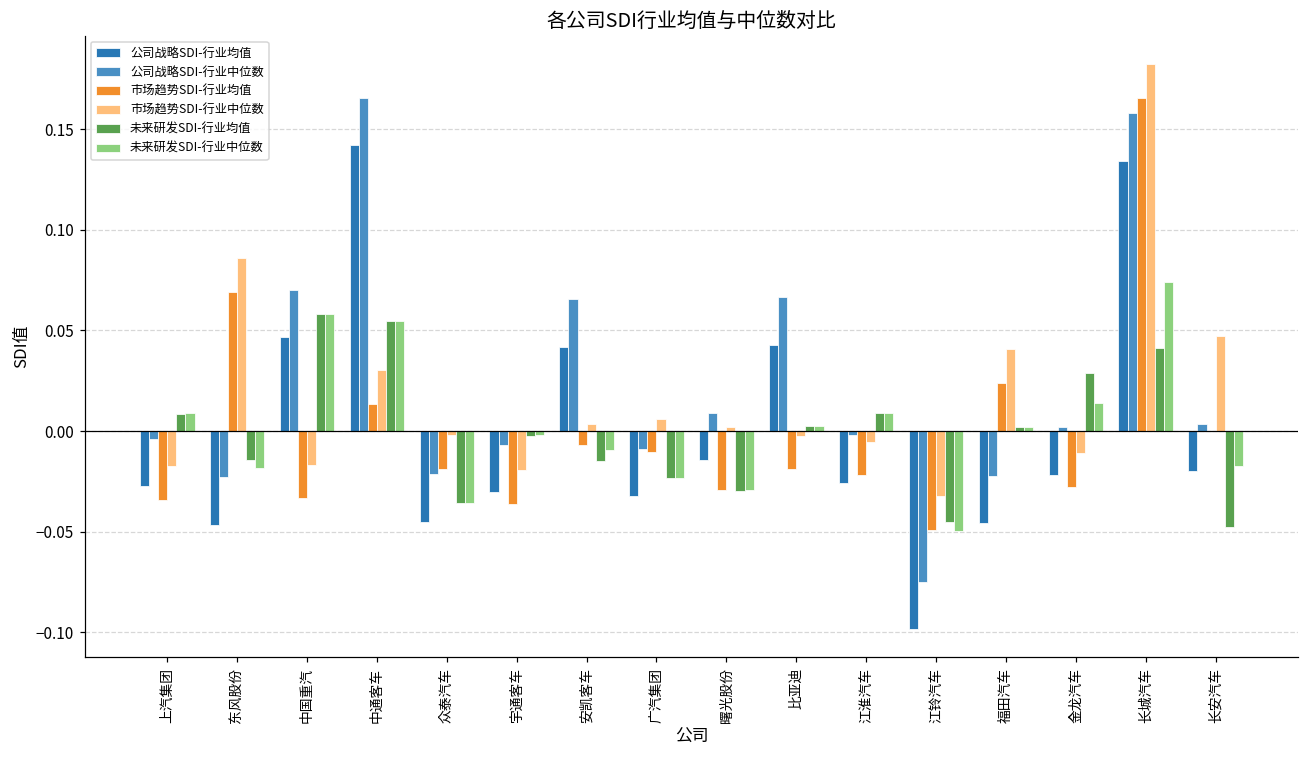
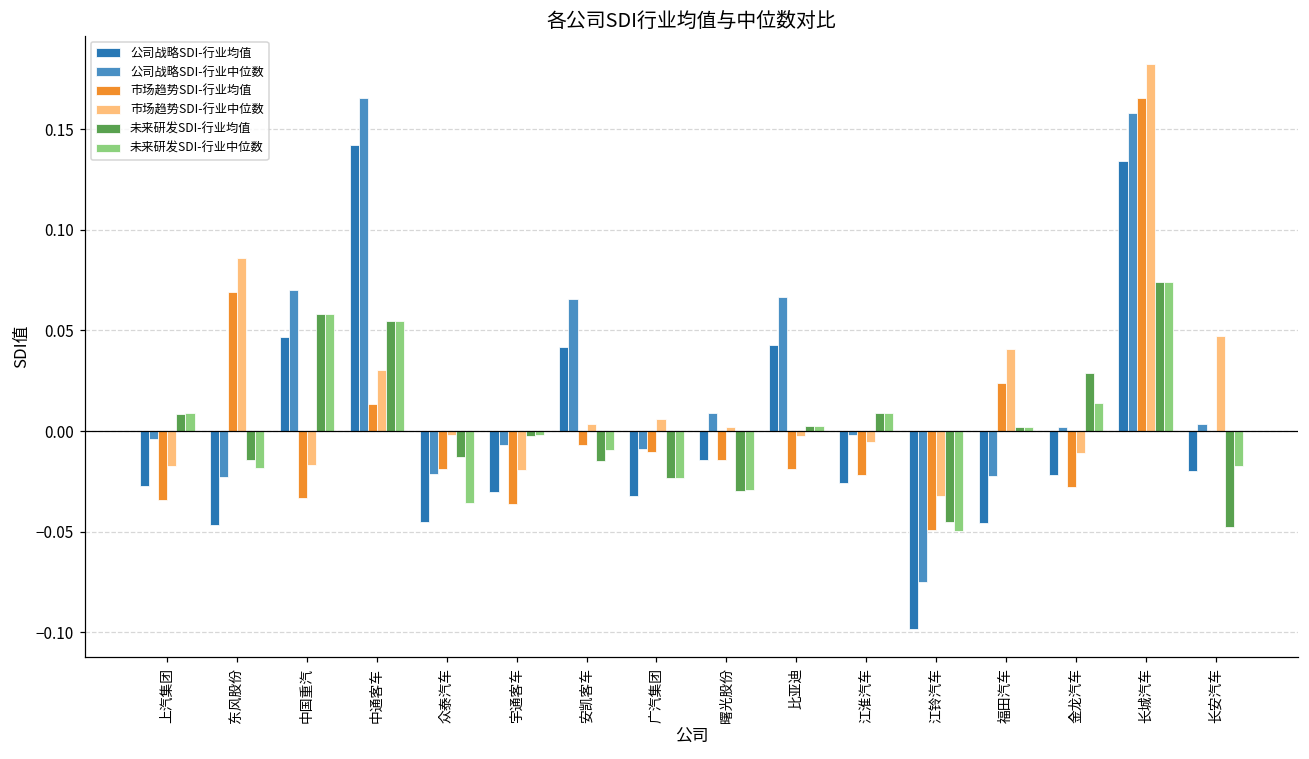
  {
    "市场趋势SDI-行业均值": {
      "上汽集团": -0.034,
      "东风股份": 0.069,
      "中国重汽": -0.033,
      "中通客车": 0.014,
      "众泰汽车": -0.019,
      "宇通客车": -0.036,
      "安凯客车": -0.007,
      "广汽集团": -0.011,
-     "曙光股份": -0.029,
+     "曙光股份": -0.015,
      "比亚迪": -0.019,
      "江淮汽车": -0.022,
      "江铃汽车": -0.049,
      "福田汽车": 0.024,
      "金龙汽车": -0.028,
      "长城汽车": 0.166
    },
    "市场趋势SDI-行业中位数": {
      "上汽集团": -0.017,
      "东风股份": 0.086,
      "中国重汽": -0.017,
      "中通客车": 0.030,
      "众泰汽车": -0.002,
      "宇通客车": -0.019,
      "安凯客车": 0.003,
      "广汽集团": 0.006,
      "曙光股份": 0.002,
      "比亚迪": -0.002,
      "江淮汽车": -0.005,
      "江铃汽车": -0.032,
      "福田汽车": 0.041,
      "金龙汽车": -0.011,
      "长城汽车": 0.183,
      "长安汽车": 0.047
    },
    "未来研发SDI-行业均值": {
      "上汽集团": 0.009,
      "东风股份": -0.014,
      "中国重汽": 0.058,
      "中通客车": 0.055,
-     "众泰汽车": -0.036,
+     "众泰汽车": -0.013,
      "宇通客车": -0.002,
      "安凯客车": -0.015,
      "广汽集团": -0.024,
      "曙光股份": -0.030,
      "比亚迪": 0.002,
      "江淮汽车": 0.009,
      "江铃汽车": -0.045,
      "福田汽车": 0.002,
      "金龙汽车": 0.029,
-     "长城汽车": 0.041,
+     "长城汽车": 0.074,
      "长安汽车": -0.048
    },
    "未来研发SDI-行业中位数": {
      "上汽集团": 0.009,
      "东风股份": -0.019,
      "中国重汽": 0.058,
      "中通客车": 0.055,
      "众泰汽车": -0.036,
      "宇通客车": -0.002,
      "安凯客车": -0.009,
      "广汽集团": -0.023,
      "曙光股份": -0.030,
      "比亚迪": 0.003,
      "江淮汽车": 0.009,
      "江铃汽车": -0.049,
      "福田汽车": 0.002,
      "金龙汽车": 0.014,
      "长城汽车": 0.074,
      "长安汽车": -0.018
    }
  }
